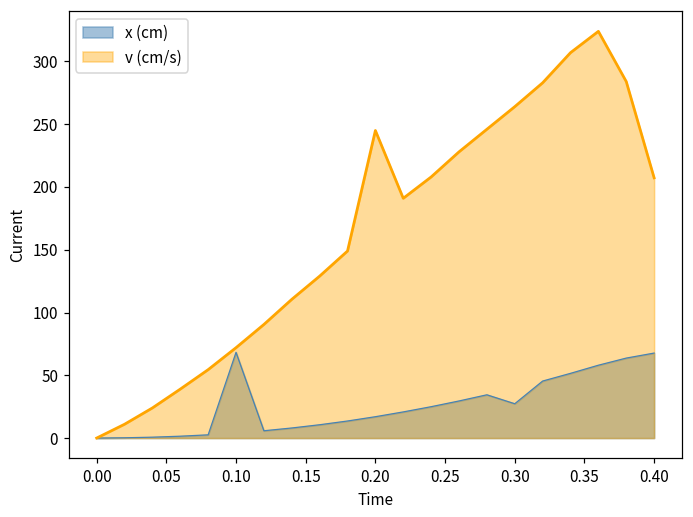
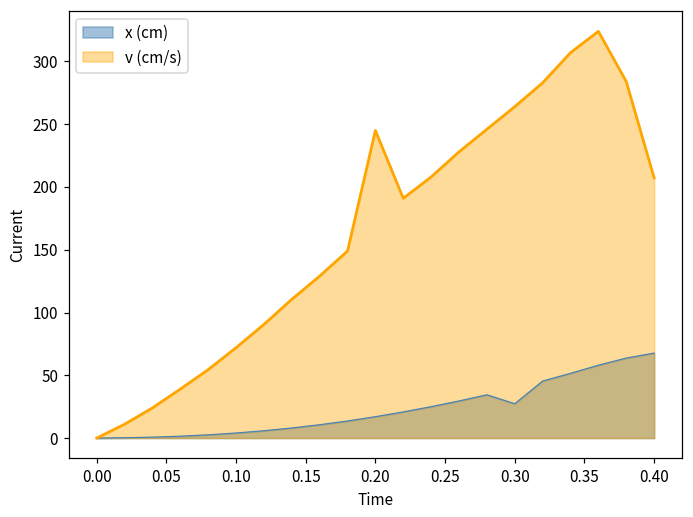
  {
    "x (cm)": {
-     "0.10": 68,
+     "0.10": 4,
      "0.20": 17,
      "0.30": 27,
      "0.40": 68
    },
    "v (cm/s)": {
      "0.10": 72,
      "0.20": 245,
      "0.30": 264,
      "0.40": 207
    }
  }
